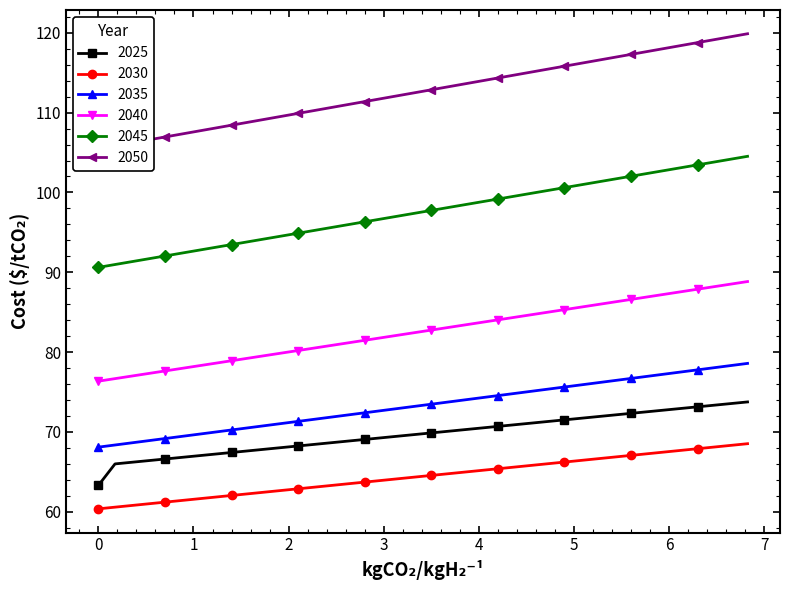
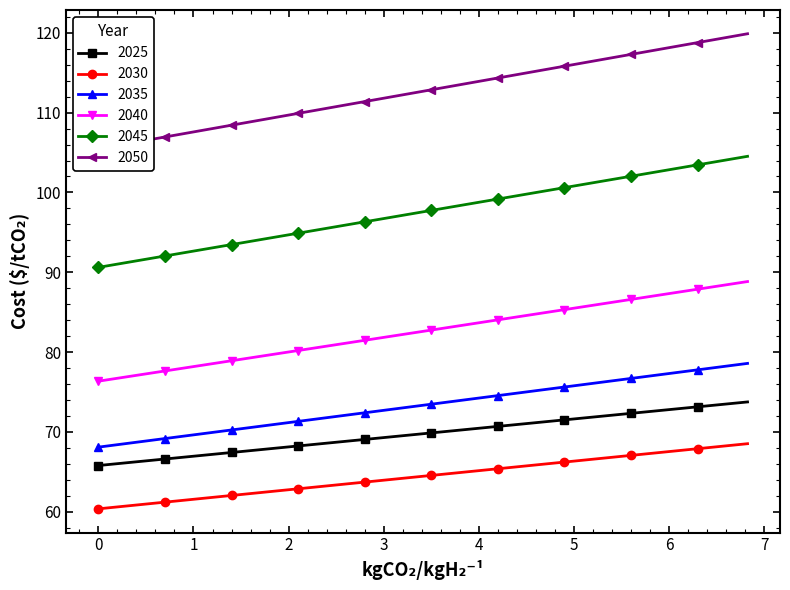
  {
    "2025": {
-     "0": 63
+     "0": 66
    },
    "2030": {
      "0": 60
    },
    "2035": {
      "0": 68
    },
    "2040": {
      "0": 76
    },
    "2045": {
      "0": 91
    }
  }
